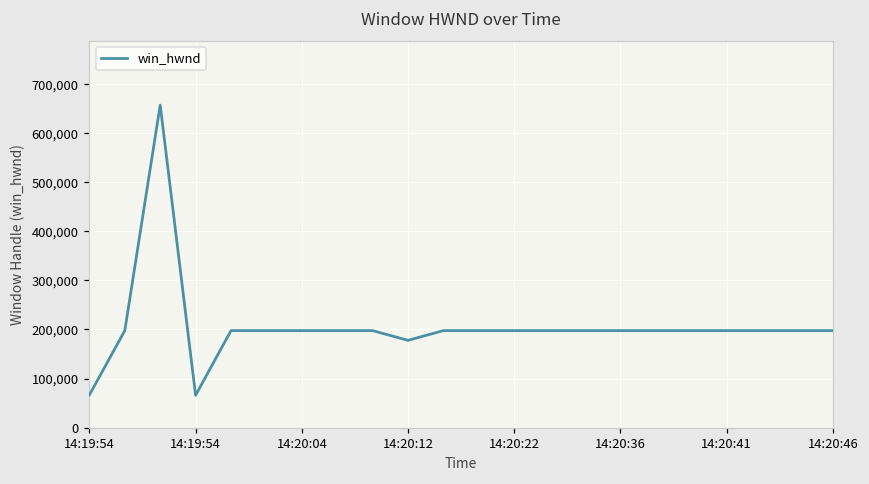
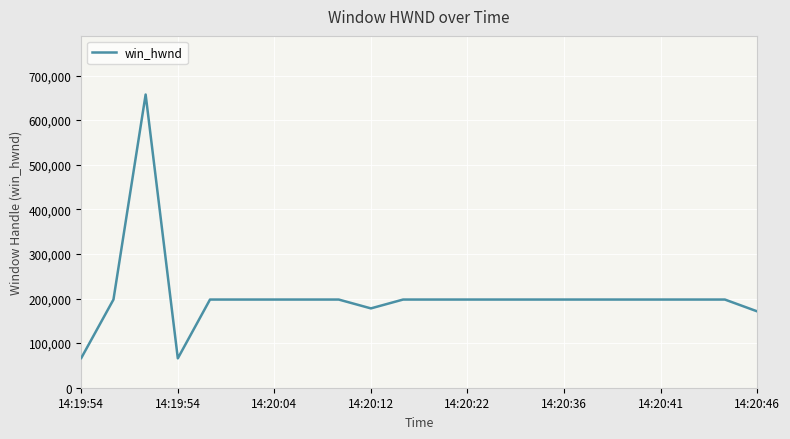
  {
    "14:20:12": "180,000",
    "14:20:36": "200,000",
    "14:20:41": "200,000",
-   "14:20:46": "200,000"
+   "14:20:46": "170,000"
  }
